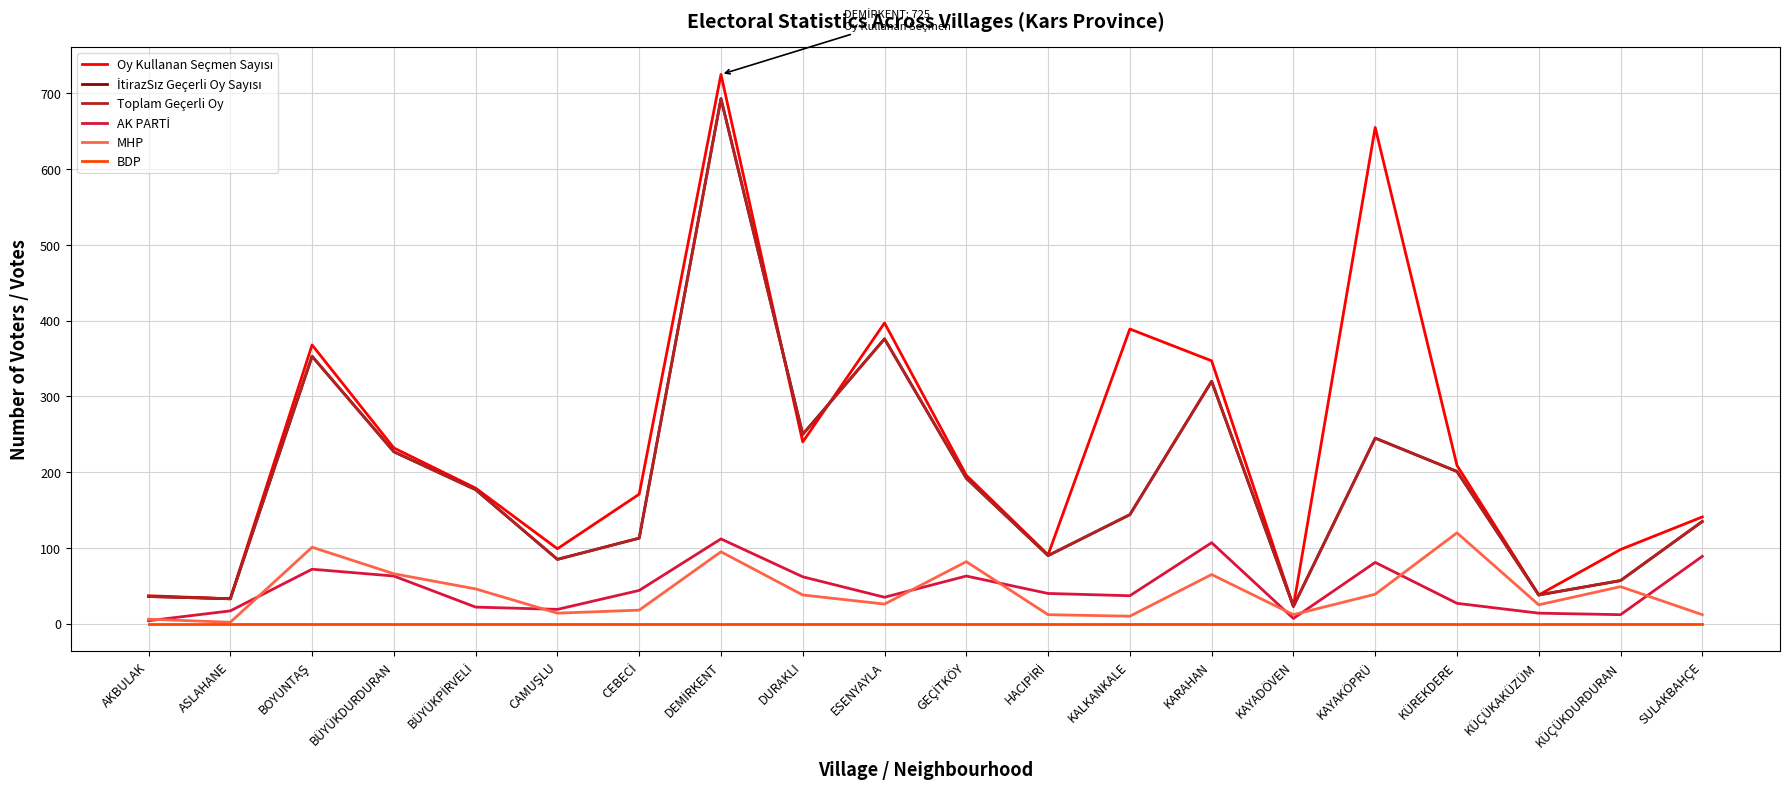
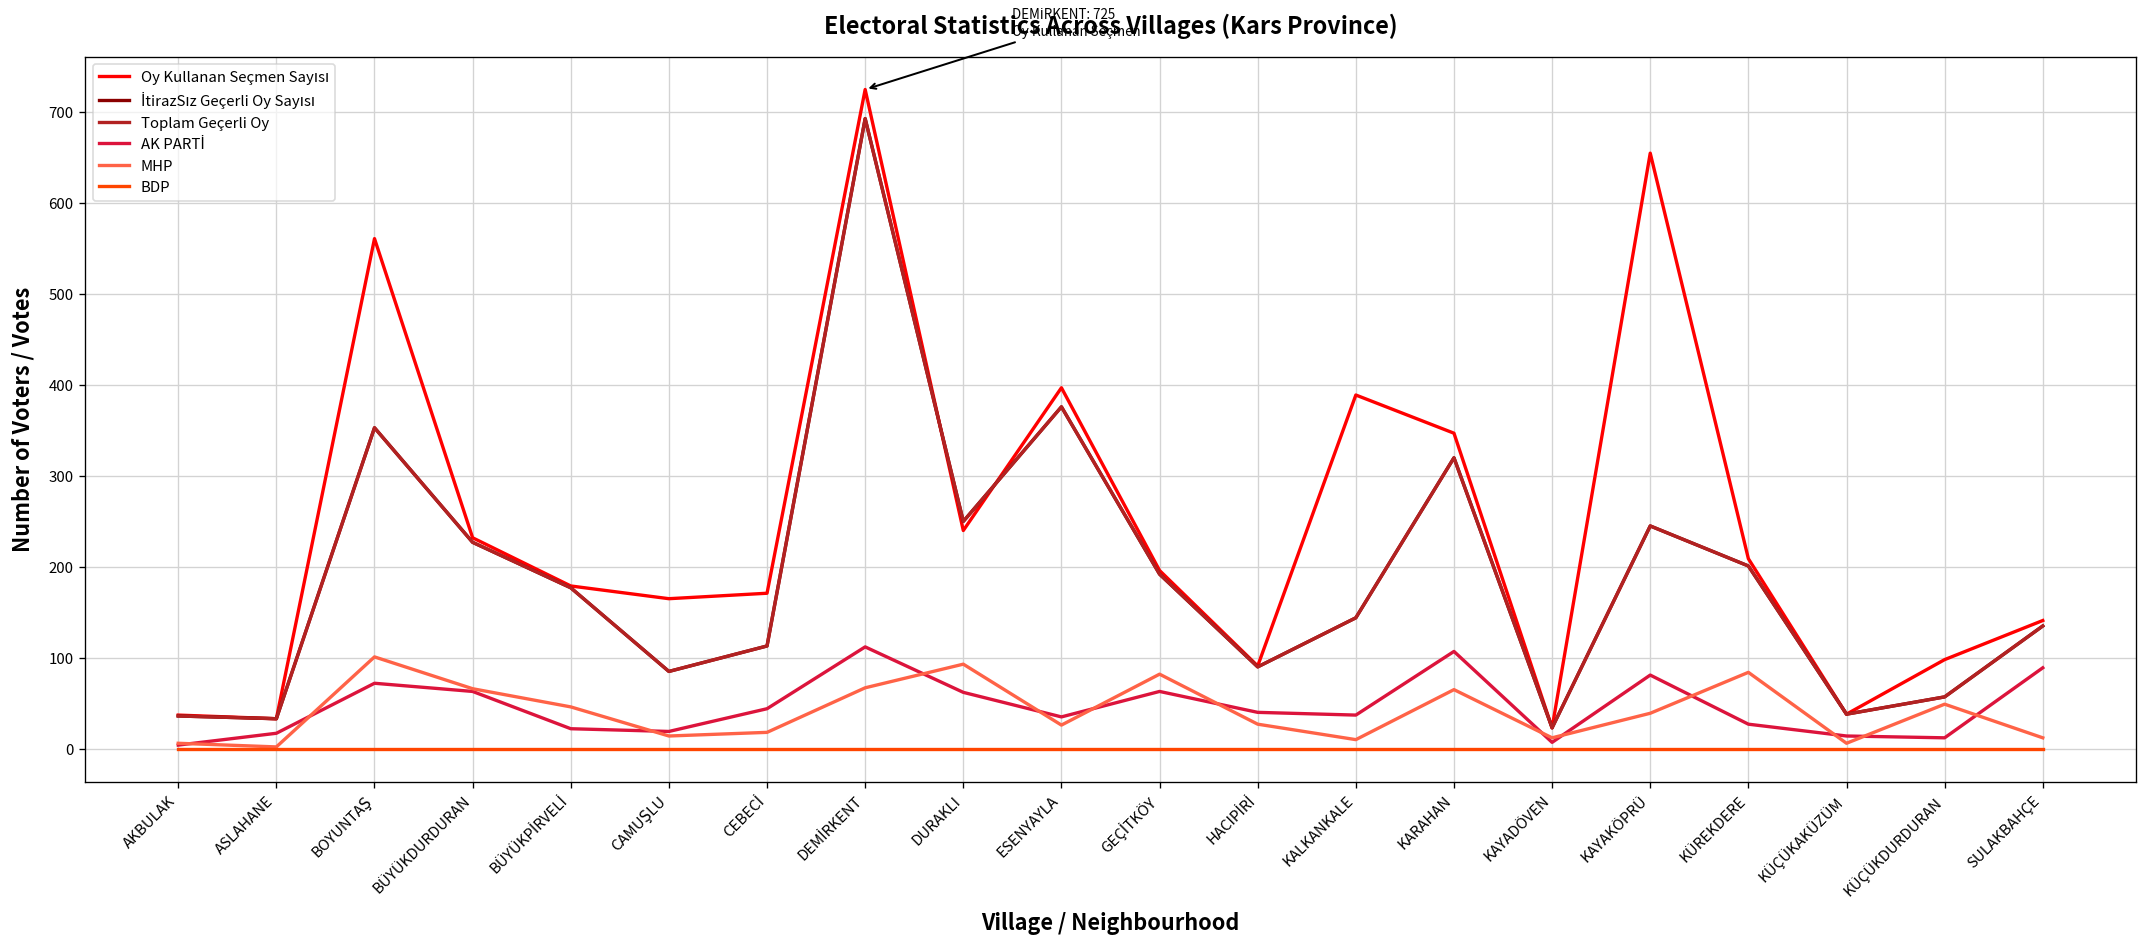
  {
    "Oy Kullanan Seçmen Sayısı": {
-     "BOYUNTAŞ": 370,
+     "BOYUNTAŞ": 560,
      "BÜYÜKDURDURAN": 230,
-     "CAMUŞLU": 100,
+     "CAMUŞLU": 170,
      "CEBECİ": 170,
      "DURAKLI": 240,
      "ESENYAYLA": 400,
      "GEÇİTKÖY": 200,
      "KALKANKALE": 390,
      "KARAHAN": 350,
      "KAYAKÖPRÜ": 660,
      "KÜREKDERE": 210,
      "KÜÇÜKDURDURAN": 100,
      "SULAKBAHÇE": 140
    },
    "MHP": {
      "BOYUNTAŞ": 100,
      "BÜYÜKPİRVELİ": 50,
      "CAMUŞLU": 10,
      "CEBECİ": 20,
-     "DEMİRKENT": 100,
-     "DURAKLI": 40,
+     "DEMİRKENT": 70,
+     "DURAKLI": 90,
      "ESENYAYLA": 30,
      "GEÇİTKÖY": 80,
-     "HACIPİRİ": 10,
+     "HACIPİRİ": 30,
      "KALKANKALE": 10,
      "KARAHAN": 70,
      "KAYADÖVEN": 10,
      "KAYAKÖPRÜ": 40,
-     "KÜREKDERE": 120,
-     "KÜÇÜKAKÜZÜM": 30,
+     "KÜREKDERE": 80,
+     "KÜÇÜKAKÜZÜM": 10,
      "KÜÇÜKDURDURAN": 50,
      "SULAKBAHÇE": 10
    },
    "BDP": {
      "AKBULAK": 0,
      "BOYUNTAŞ": 0,
      "BÜYÜKDURDURAN": 0,
      "BÜYÜKPİRVELİ": 0,
      "CAMUŞLU": 0,
      "CEBECİ": 0,
      "DEMİRKENT": 0,
      "DURAKLI": 0,
      "ESENYAYLA": 0,
      "GEÇİTKÖY": 0,
      "HACIPİRİ": 0,
      "KALKANKALE": 0,
      "KARAHAN": 0,
      "KAYADÖVEN": 0,
      "KAYAKÖPRÜ": 0,
      "KÜREKDERE": 0,
      "KÜÇÜKAKÜZÜM": 0,
      "KÜÇÜKDURDURAN": 0,
      "SULAKBAHÇE": 0
    }
  }
